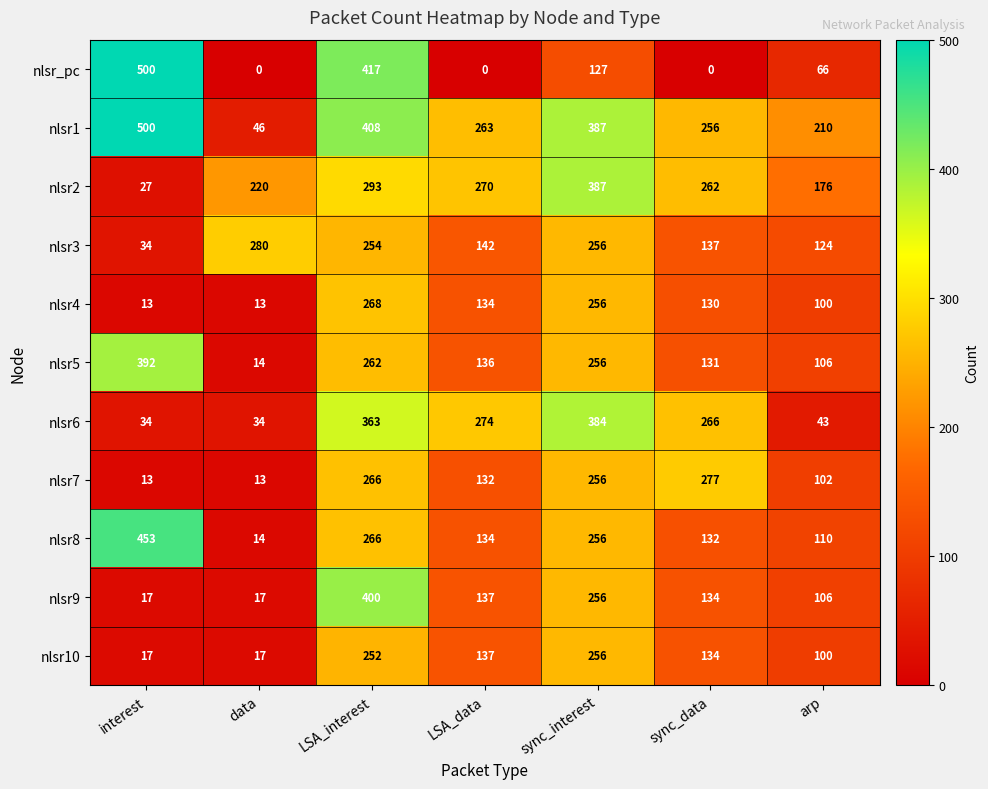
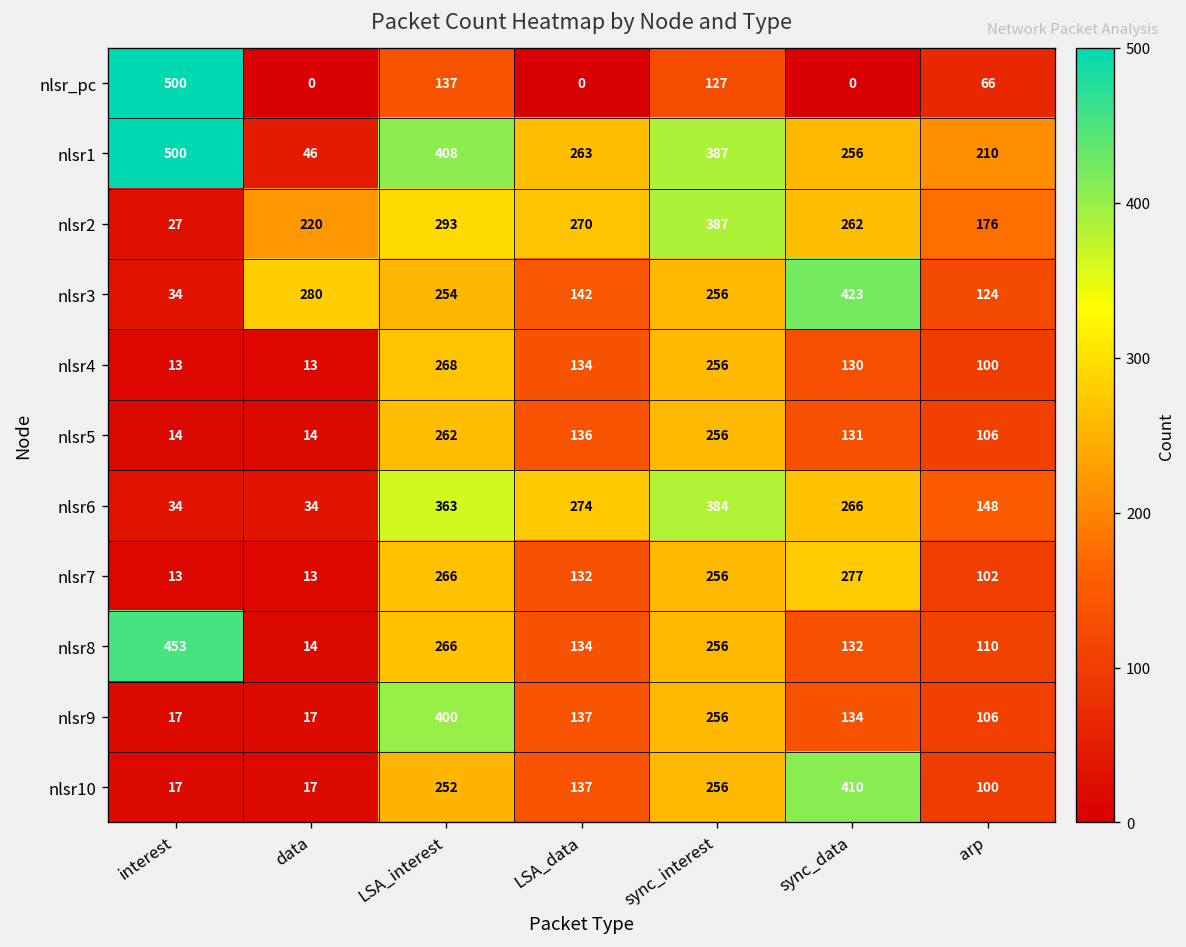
  {
    "nlsr_pc": {
      "interest": 500,
      "data": 0,
-     "LSA_interest": 417,
+     "LSA_interest": 137,
      "LSA_data": 0,
      "sync_interest": 127,
      "sync_data": 0,
      "arp": 66
    },
    "nlsr1": {
      "interest": 500,
      "data": 46,
      "LSA_interest": 408,
      "LSA_data": 263,
      "sync_interest": 387,
      "sync_data": 256,
      "arp": 210
    },
    "nlsr2": {
      "interest": 27,
      "data": 220,
      "LSA_interest": 293,
      "LSA_data": 270,
      "sync_interest": 387,
      "sync_data": 262,
      "arp": 176
    },
    "nlsr3": {
      "interest": 34,
      "data": 280,
      "LSA_interest": 254,
      "LSA_data": 142,
      "sync_interest": 256,
-     "sync_data": 137,
+     "sync_data": 423,
      "arp": 124
    },
    "nlsr4": {
      "interest": 13,
      "data": 13,
      "LSA_interest": 268,
      "LSA_data": 134,
      "sync_interest": 256,
      "sync_data": 130,
      "arp": 100
    },
    "nlsr5": {
-     "interest": 392,
+     "interest": 14,
      "data": 14,
      "LSA_interest": 262,
      "LSA_data": 136,
      "sync_interest": 256,
      "sync_data": 131,
      "arp": 106
    },
    "nlsr6": {
      "interest": 34,
      "data": 34,
      "LSA_interest": 363,
      "LSA_data": 274,
      "sync_interest": 384,
      "sync_data": 266,
-     "arp": 43
+     "arp": 148
    },
    "nlsr7": {
      "interest": 13,
      "data": 13,
      "LSA_interest": 266,
      "LSA_data": 132,
      "sync_interest": 256,
      "sync_data": 277,
      "arp": 102
    },
    "nlsr8": {
      "interest": 453,
      "data": 14,
      "LSA_interest": 266,
      "LSA_data": 134,
      "sync_interest": 256,
      "sync_data": 132,
      "arp": 110
    },
    "nlsr9": {
      "interest": 17,
      "data": 17,
      "LSA_interest": 400,
      "LSA_data": 137,
      "sync_interest": 256,
      "sync_data": 134,
      "arp": 106
    },
    "nlsr10": {
      "interest": 17,
      "data": 17,
      "LSA_interest": 252,
      "LSA_data": 137,
      "sync_interest": 256,
-     "sync_data": 134,
+     "sync_data": 410,
      "arp": 100
    }
  }
